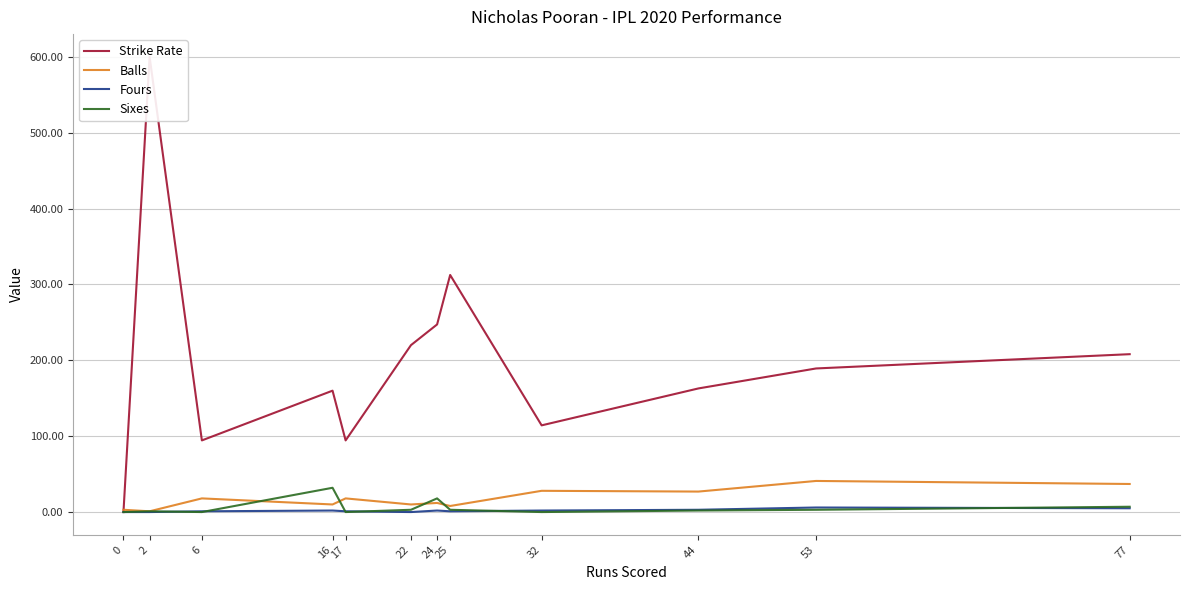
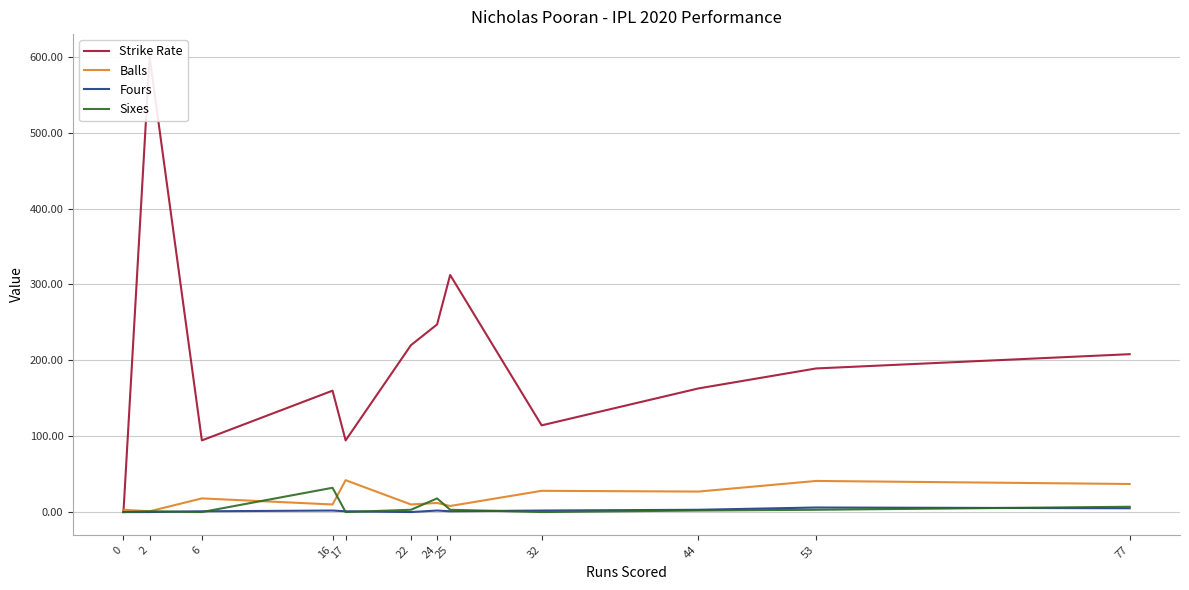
  {
    "Strike Rate": {
      "6": 90,
      "16": 160,
      "17": 90,
      "22": 220,
      "24": 250,
      "25": 310,
      "32": 110,
      "44": 160,
      "53": 190,
      "77": 210
    },
    "Balls": {
      "6": 20,
      "16": 10,
-     "17": 20,
+     "17": 40,
      "22": 10,
      "24": 10,
      "25": 10,
      "32": 30,
      "44": 30,
      "53": 40,
      "77": 40
    },
    "Fours": {
      "16": 0,
      "24": 0
    },
    "Sixes": {
      "16": 30,
      "24": 20
    }
  }
